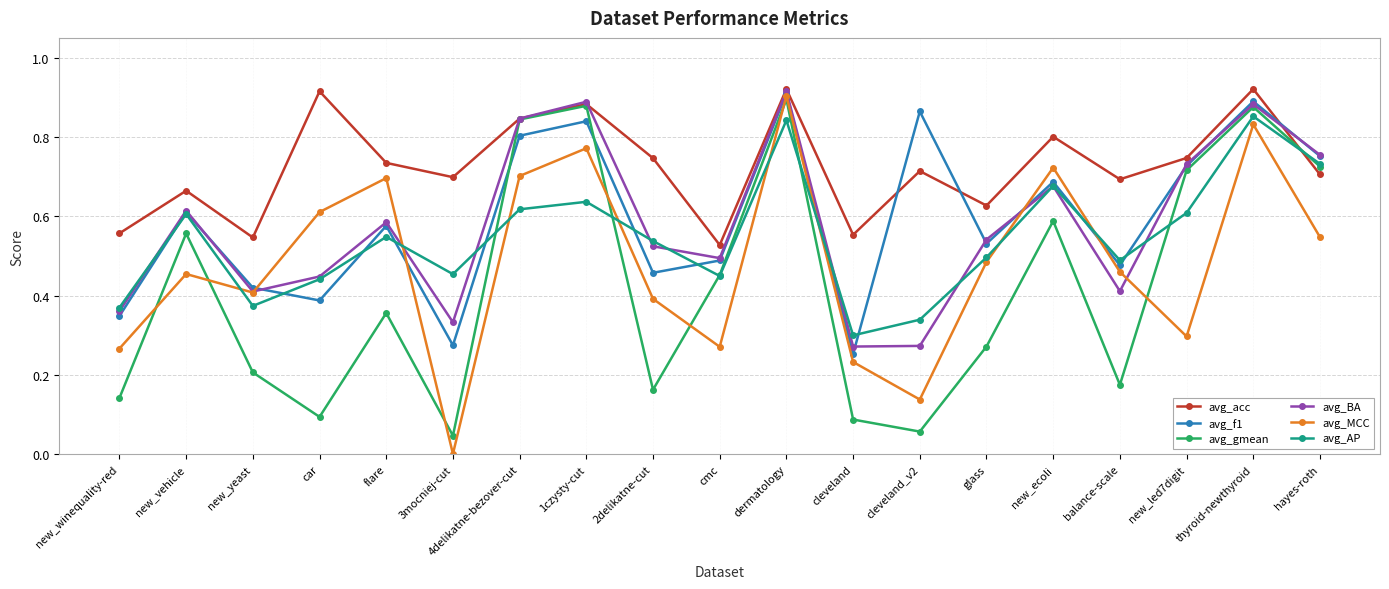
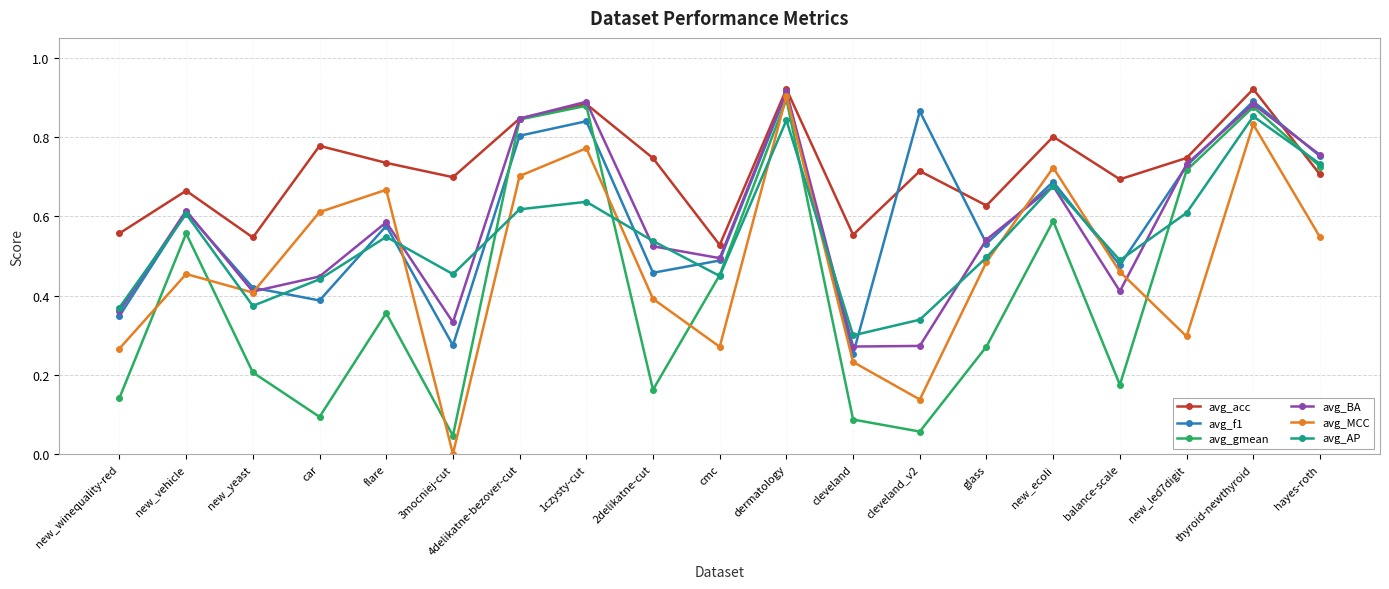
  {
    "avg_acc": {
      "new_winequality-red": 0.56,
      "new_vehicle": 0.66,
      "new_yeast": 0.55,
-     "car": 0.92,
+     "car": 0.78,
      "flare": 0.73,
      "3mocniej-cut": 0.70,
      "2delikatne-cut": 0.75,
      "cmc": 0.53,
      "cleveland": 0.55,
      "cleveland_v2": 0.71,
      "glass": 0.63,
      "new_ecoli": 0.80,
      "balance-scale": 0.69,
      "new_led7digit": 0.75,
      "thyroid-newthyroid": 0.92,
      "hayes-roth": 0.71
    },
    "avg_f1": {
      "new_winequality-red": 0.35,
      "new_yeast": 0.42,
      "car": 0.39,
      "flare": 0.58,
      "3mocniej-cut": 0.27,
      "4delikatne-bezover-cut": 0.80,
      "1czysty-cut": 0.84,
      "2delikatne-cut": 0.46,
      "cleveland": 0.25,
      "cleveland_v2": 0.86,
      "glass": 0.53,
      "new_ecoli": 0.69,
      "balance-scale": 0.48,
      "thyroid-newthyroid": 0.89
    },
    "avg_BA": {
      "new_winequality-red": 0.36,
      "car": 0.45,
      "flare": 0.59,
      "3mocniej-cut": 0.33,
      "2delikatne-cut": 0.52,
      "cleveland": 0.27,
      "cleveland_v2": 0.27,
      "glass": 0.54,
      "balance-scale": 0.41,
      "thyroid-newthyroid": 0.88
    },
    "avg_MCC": {
      "new_winequality-red": 0.27,
      "new_vehicle": 0.45,
      "car": 0.61,
-     "flare": 0.70,
+     "flare": 0.67,
      "3mocniej-cut": 0.00,
      "4delikatne-bezover-cut": 0.70,
      "1czysty-cut": 0.77,
      "2delikatne-cut": 0.39,
      "cmc": 0.27,
      "dermatology": 0.90,
      "cleveland": 0.23,
      "cleveland_v2": 0.14,
      "glass": 0.49,
      "new_ecoli": 0.72,
      "balance-scale": 0.46,
      "new_led7digit": 0.30,
      "thyroid-newthyroid": 0.83,
      "hayes-roth": 0.55
    }
  }
